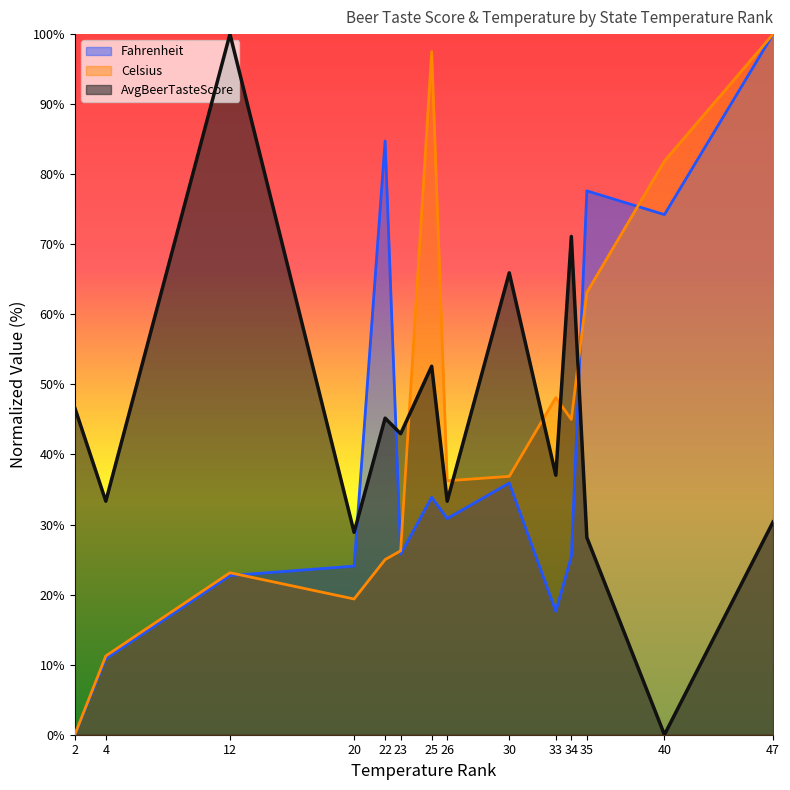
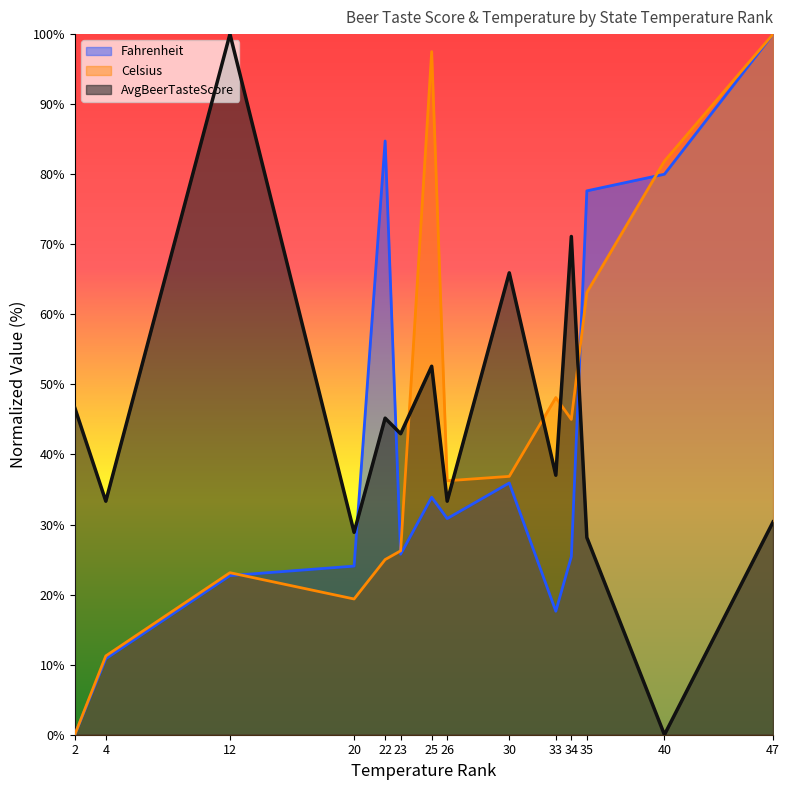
  {
    "Fahrenheit": {
      "4": "11%",
      "12": "23%",
      "20": "24%",
      "22": "85%",
      "23": "26%",
      "25": "34%",
      "26": "31%",
      "30": "36%",
      "33": "18%",
      "34": "25%",
      "35": "78%",
-     "40": "74%"
+     "40": "80%"
    },
    "Celsius": {
      "4": "11%",
      "12": "23%",
      "20": "19%",
      "22": "25%",
      "23": "26%",
      "25": "98%",
      "26": "36%",
      "30": "37%",
      "33": "48%",
      "34": "45%",
      "35": "63%",
      "40": "82%"
    },
    "AvgBeerTasteScore": {
      "2": "47%",
      "4": "33%",
      "12": "100%",
      "20": "29%",
      "22": "45%",
      "23": "43%",
      "25": "53%",
      "26": "33%",
      "30": "66%",
      "33": "37%",
      "34": "71%",
      "35": "28%",
      "40": "0%",
      "47": "30%"
    }
  }
